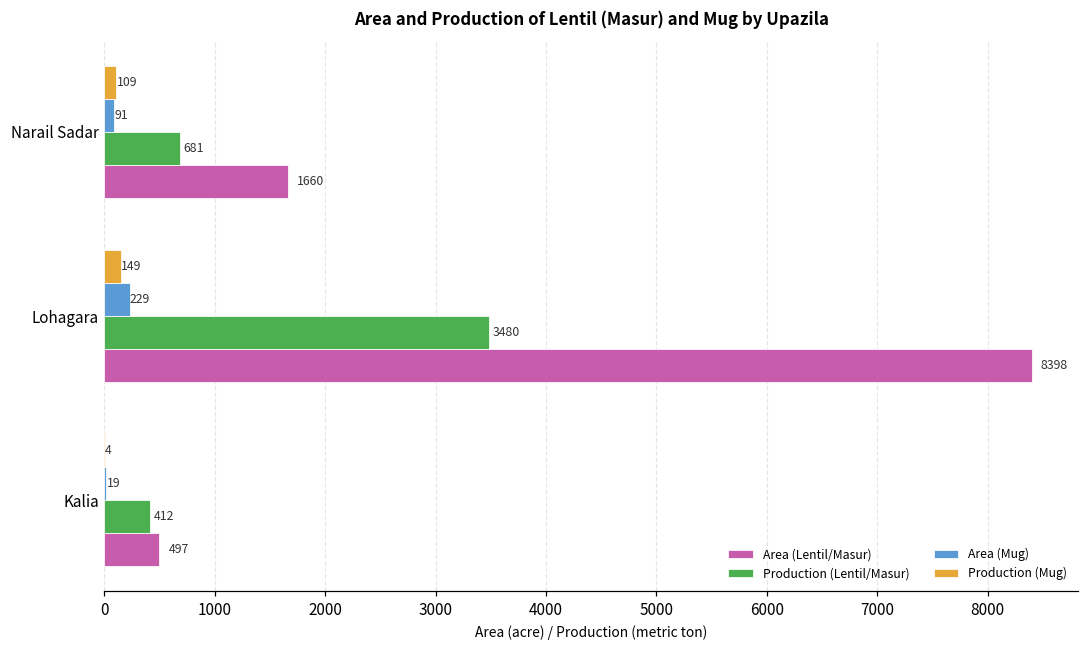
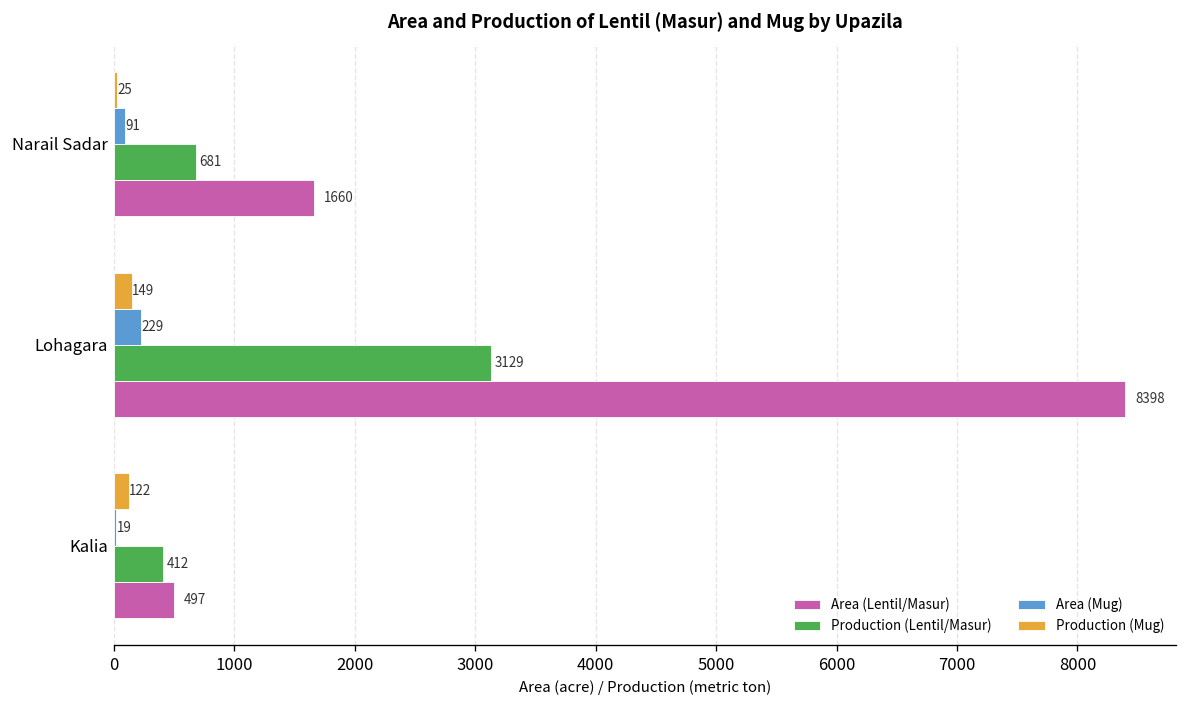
  {
    "Area (Lentil/Masur)": {
      "Narail Sadar": 1660,
      "Lohagara": 8398,
      "Kalia": 497
    },
    "Production (Lentil/Masur)": {
      "Narail Sadar": 681,
-     "Lohagara": 3480,
+     "Lohagara": 3129,
      "Kalia": 412
    },
    "Area (Mug)": {
      "Narail Sadar": 91,
      "Lohagara": 229,
      "Kalia": 19
    },
    "Production (Mug)": {
-     "Narail Sadar": 109,
+     "Narail Sadar": 25,
      "Lohagara": 149,
-     "Kalia": 4
+     "Kalia": 122
    }
  }
